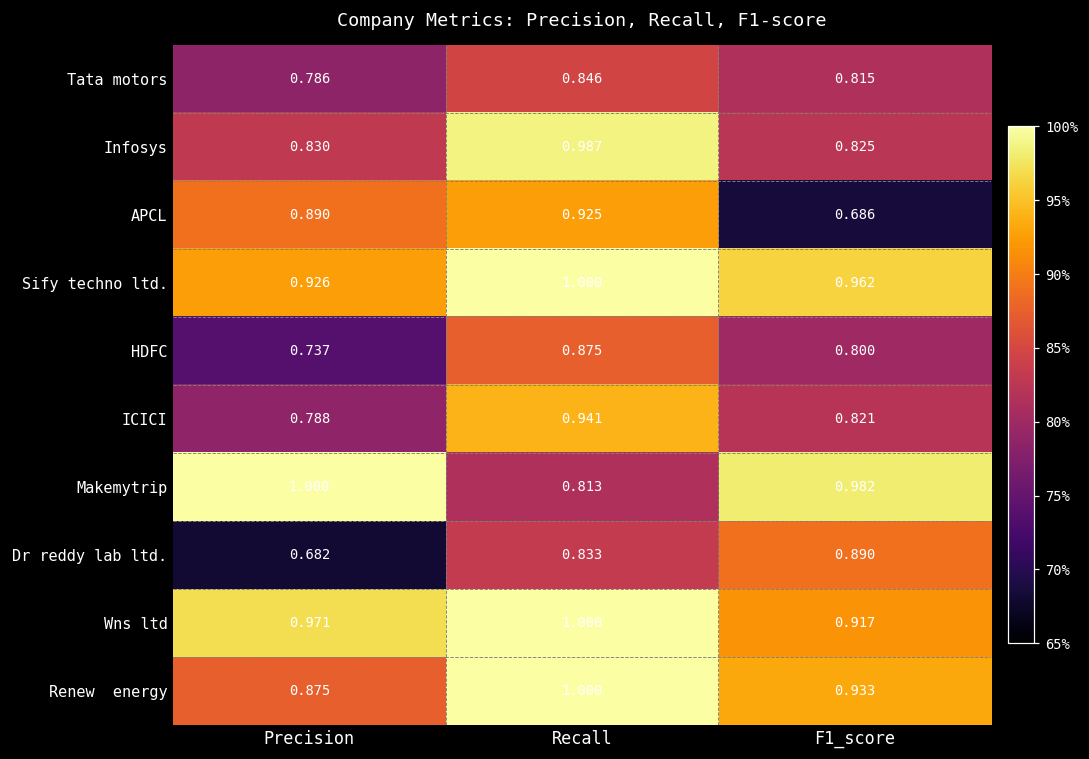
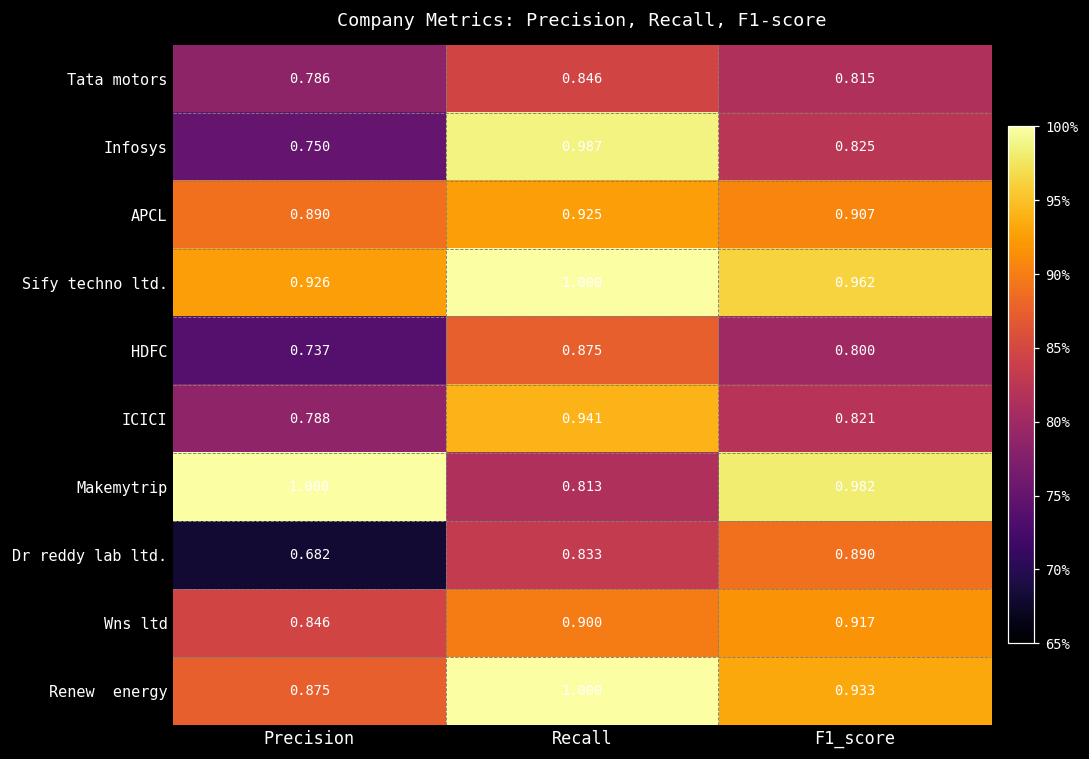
  {
    "Tata motors": {
      "Precision": 0.786,
      "Recall": 0.846,
      "F1_score": 0.815
    },
    "Infosys": {
-     "Precision": 0.830,
+     "Precision": 0.750,
      "Recall": 0.987,
      "F1_score": 0.825
    },
    "APCL": {
      "Precision": 0.890,
      "Recall": 0.925,
-     "F1_score": 0.686
+     "F1_score": 0.907
    },
    "Sify techno ltd.": {
      "Precision": 0.926,
      "Recall": 1.000,
      "F1_score": 0.962
    },
    "HDFC": {
      "Precision": 0.737,
      "Recall": 0.875,
      "F1_score": 0.800
    },
    "ICICI": {
      "Precision": 0.788,
      "Recall": 0.941,
      "F1_score": 0.821
    },
    "Makemytrip": {
      "Precision": 1.000,
      "Recall": 0.813,
      "F1_score": 0.982
    },
    "Dr reddy lab ltd.": {
      "Precision": 0.682,
      "Recall": 0.833,
      "F1_score": 0.890
    },
    "Wns ltd": {
-     "Precision": 0.971,
-     "Recall": 1.000,
+     "Precision": 0.846,
+     "Recall": 0.900,
      "F1_score": 0.917
    },
    "Renew energy": {
      "Precision": 0.875,
      "Recall": 1.000,
      "F1_score": 0.933
    }
  }
